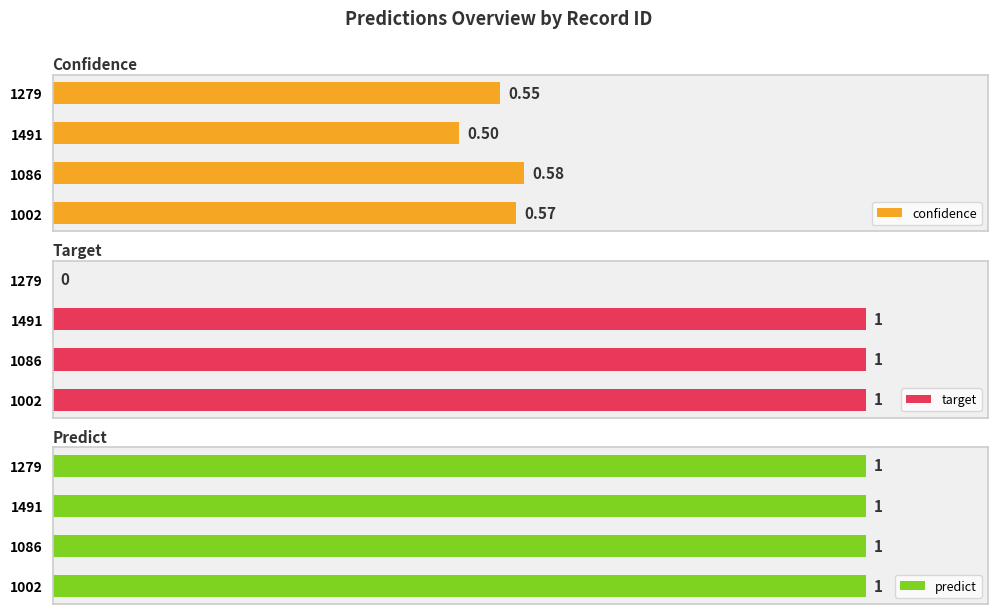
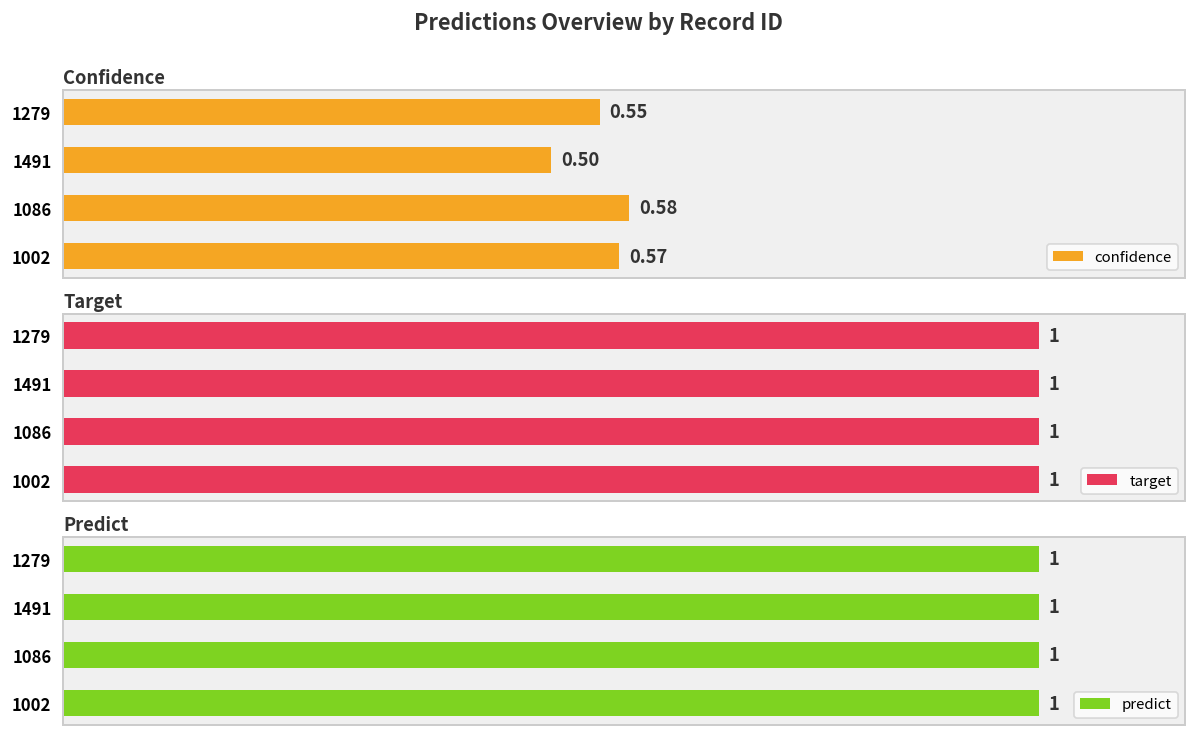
  {
    "Confidence": {
      "1279": 0.55,
      "1491": 0.50,
      "1086": 0.58,
      "1002": 0.57
    },
    "Target": {
-     "1279": 0,
+     "1279": 1,
      "1491": 1,
      "1086": 1,
      "1002": 1
    },
    "Predict": {
      "1279": 1,
      "1491": 1,
      "1086": 1,
      "1002": 1
    }
  }
